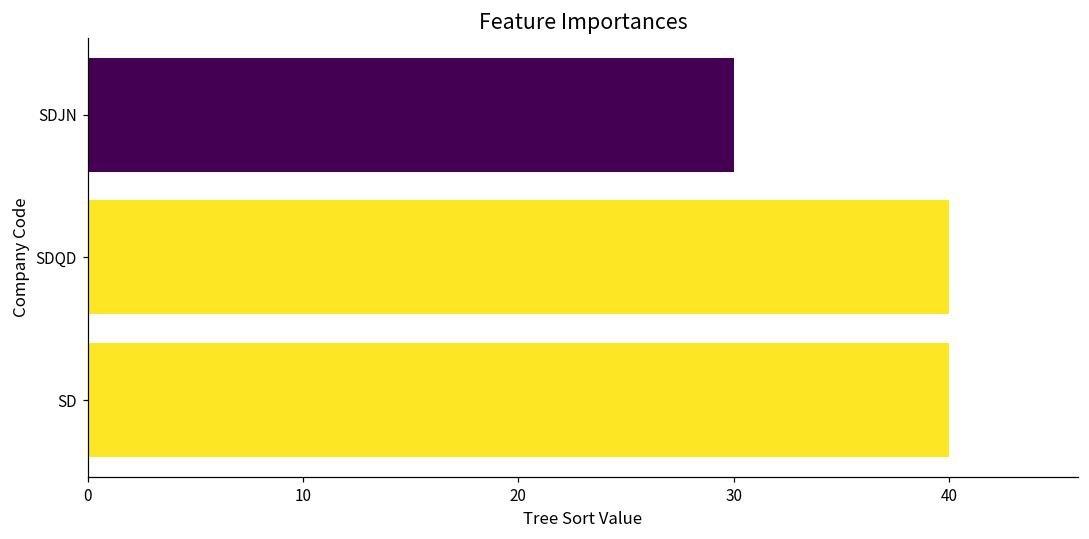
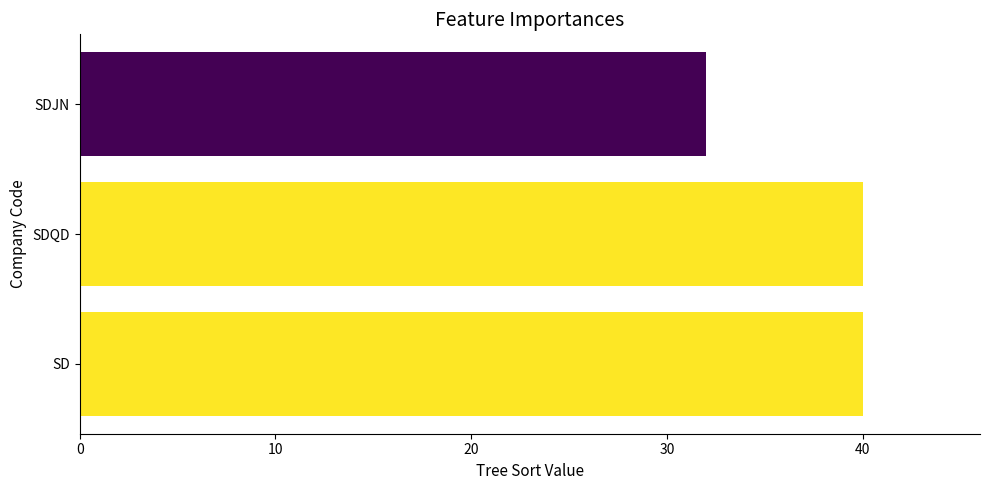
  {
-   "SDJN": 30,
+   "SDJN": 32,
    "SDQD": 40,
    "SD": 40
  }
